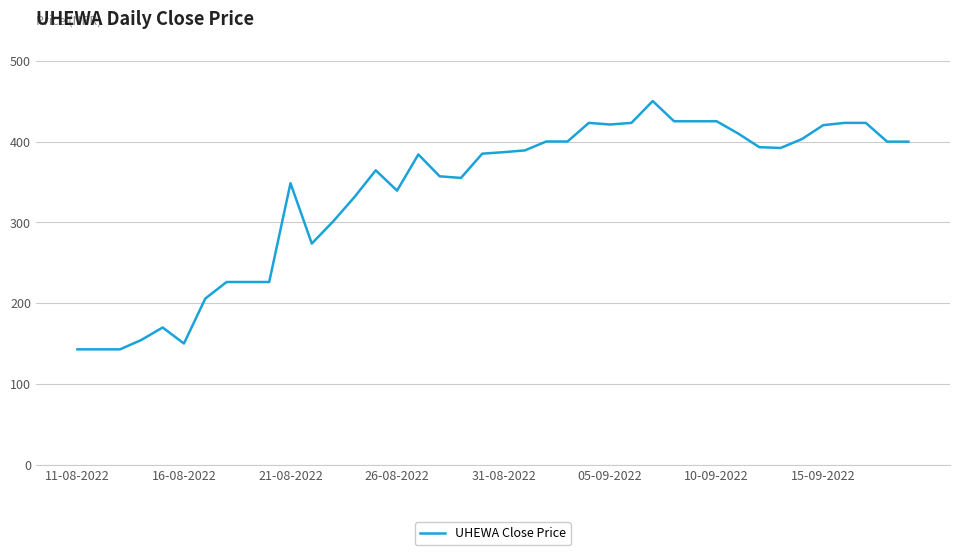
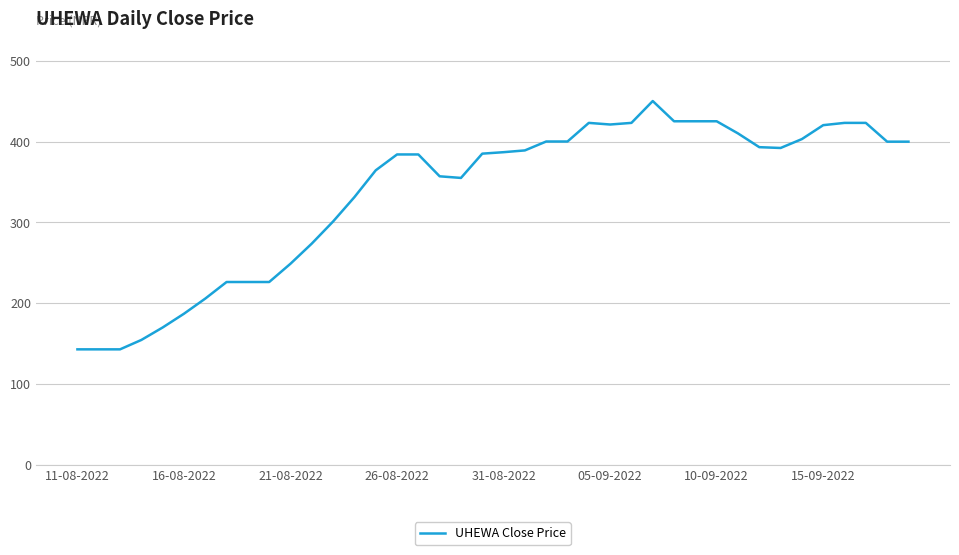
  {
    "11-08-2022": 140,
-   "16-08-2022": 150,
-   "21-08-2022": 350,
-   "26-08-2022": 340,
+   "16-08-2022": 190,
+   "21-08-2022": 250,
+   "26-08-2022": 380,
    "31-08-2022": 390,
    "05-09-2022": 420,
    "10-09-2022": 430,
    "15-09-2022": 420
  }
